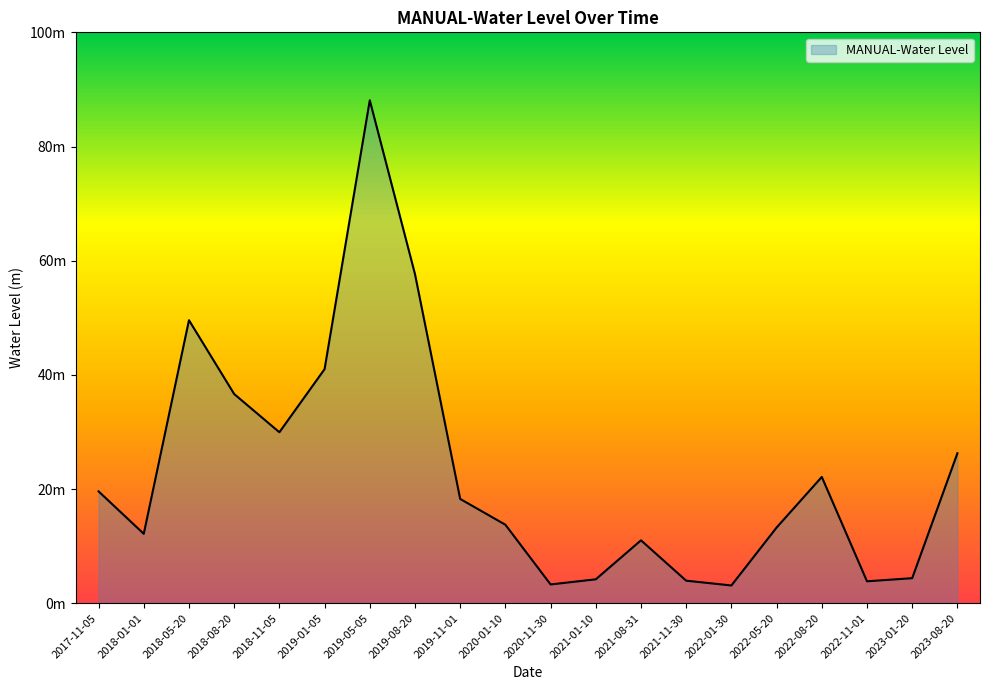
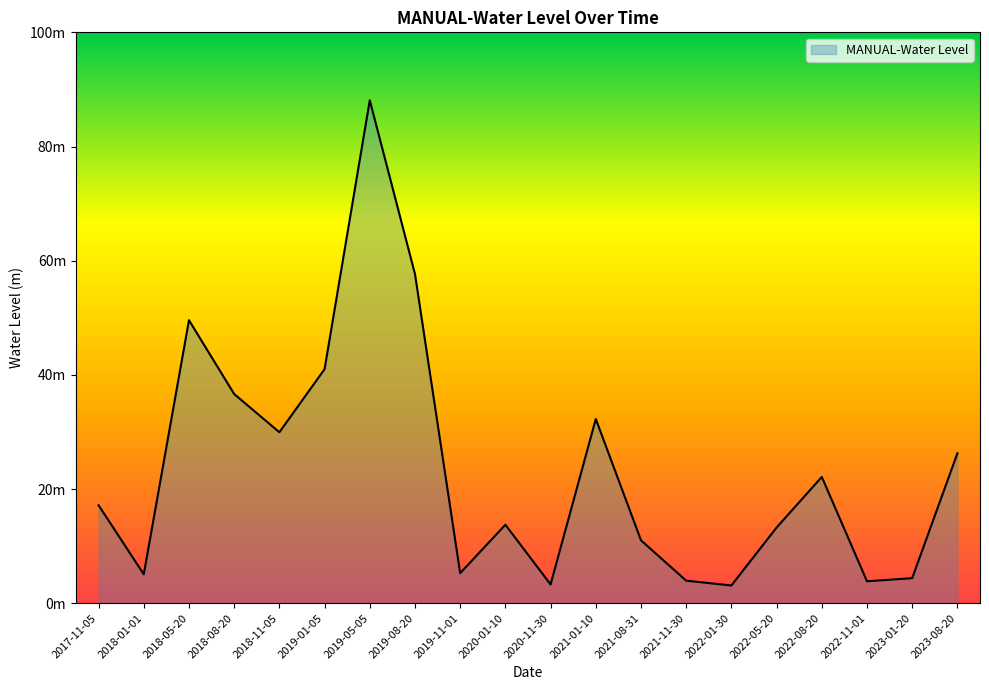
  {
-   "2017-11-05": "20m",
-   "2018-01-01": "12m",
+   "2017-11-05": "17m",
+   "2018-01-01": "5m",
    "2018-05-20": "50m",
    "2018-08-20": "37m",
    "2018-11-05": "30m",
    "2019-01-05": "41m",
    "2019-05-05": "88m",
    "2019-08-20": "58m",
-   "2019-11-01": "18m",
+   "2019-11-01": "5m",
    "2020-01-10": "14m",
    "2020-11-30": "3m",
-   "2021-01-10": "4m",
+   "2021-01-10": "32m",
    "2021-08-31": "11m",
    "2021-11-30": "4m",
    "2022-01-30": "3m",
    "2022-05-20": "13m",
    "2022-08-20": "22m",
    "2022-11-01": "4m",
    "2023-01-20": "4m",
    "2023-08-20": "26m"
  }
